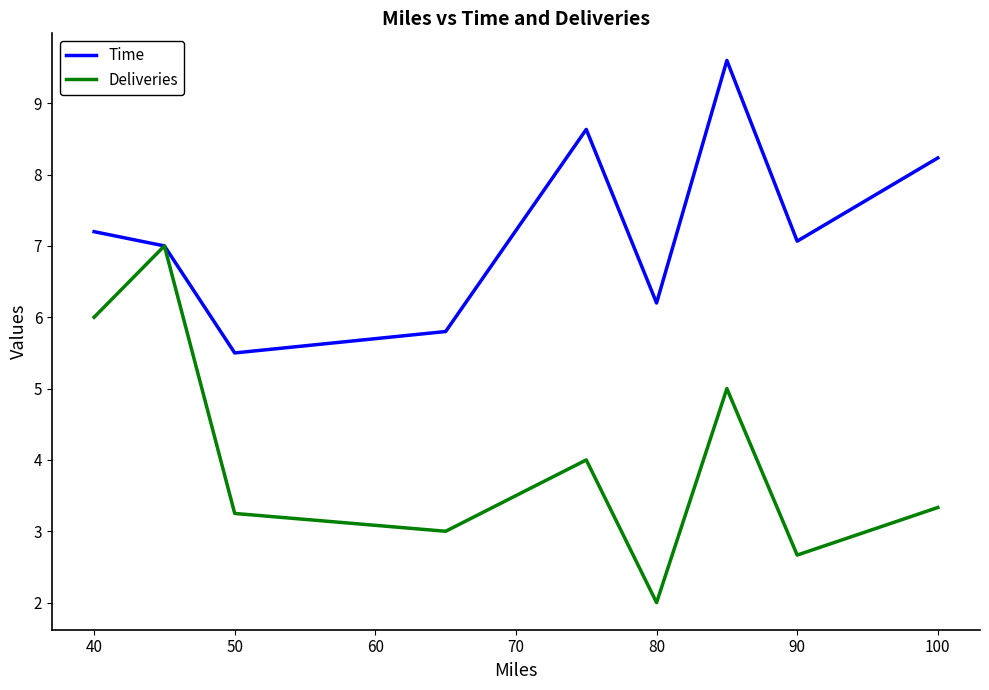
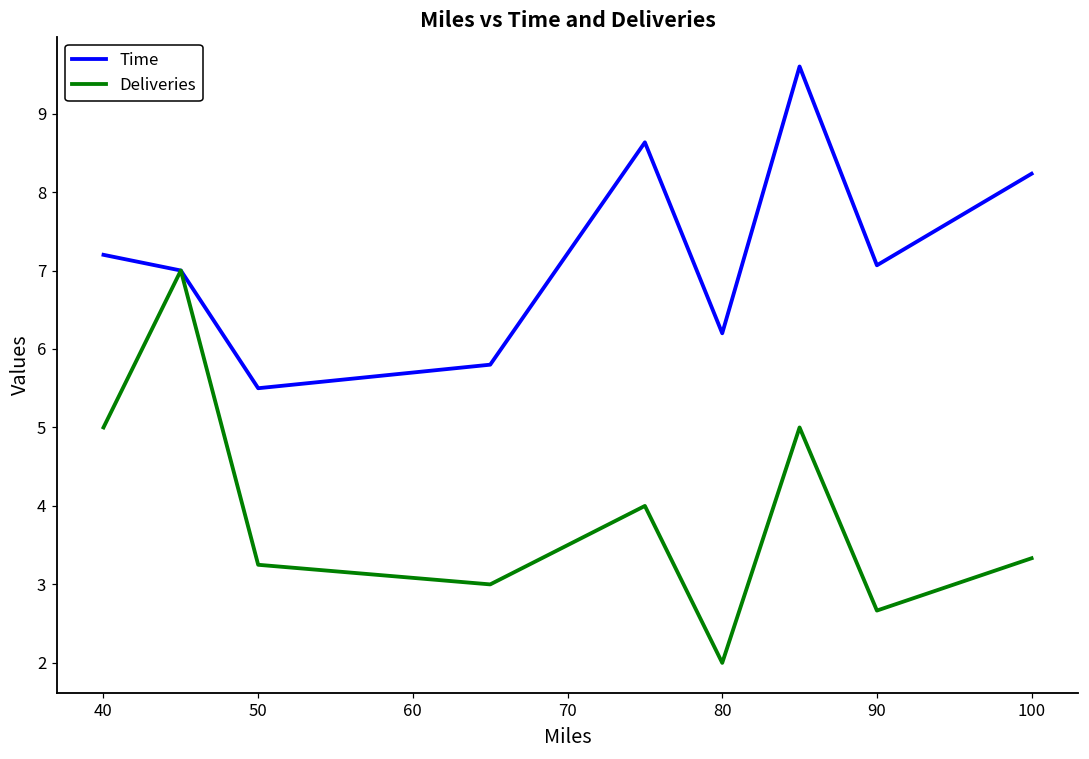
  {
    "Time": {
      "40": 7.2,
      "50": 5.5,
      "80": 6.2,
      "90": 7.1,
      "100": 8.2
    },
    "Deliveries": {
-     "40": 6,
+     "40": 5,
      "50": 3.3,
      "80": 2,
      "90": 2.7,
      "100": 3.3
    }
  }
